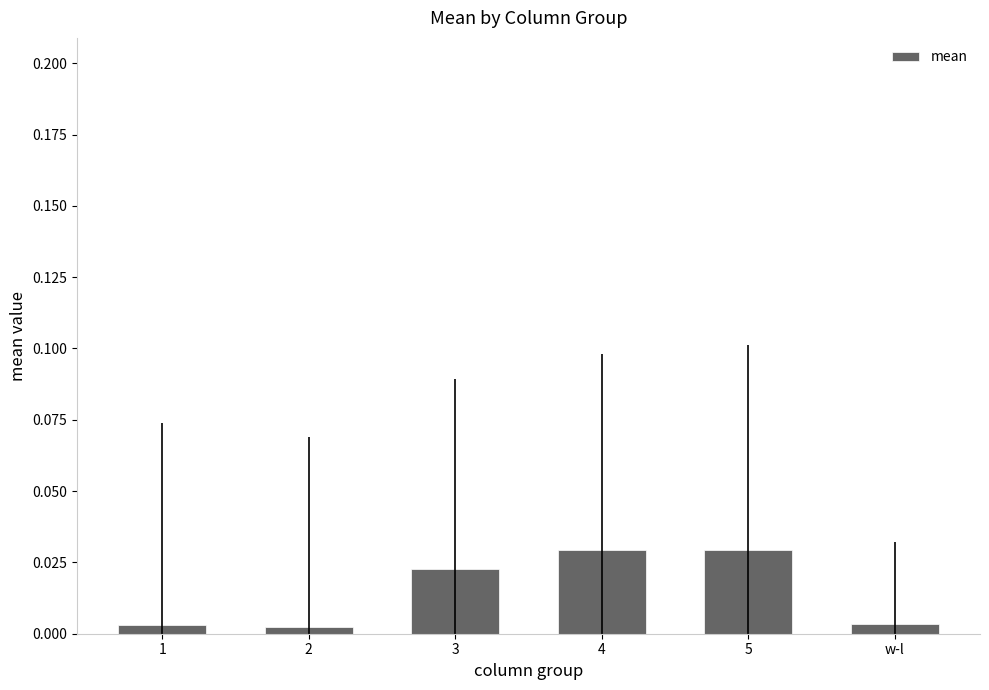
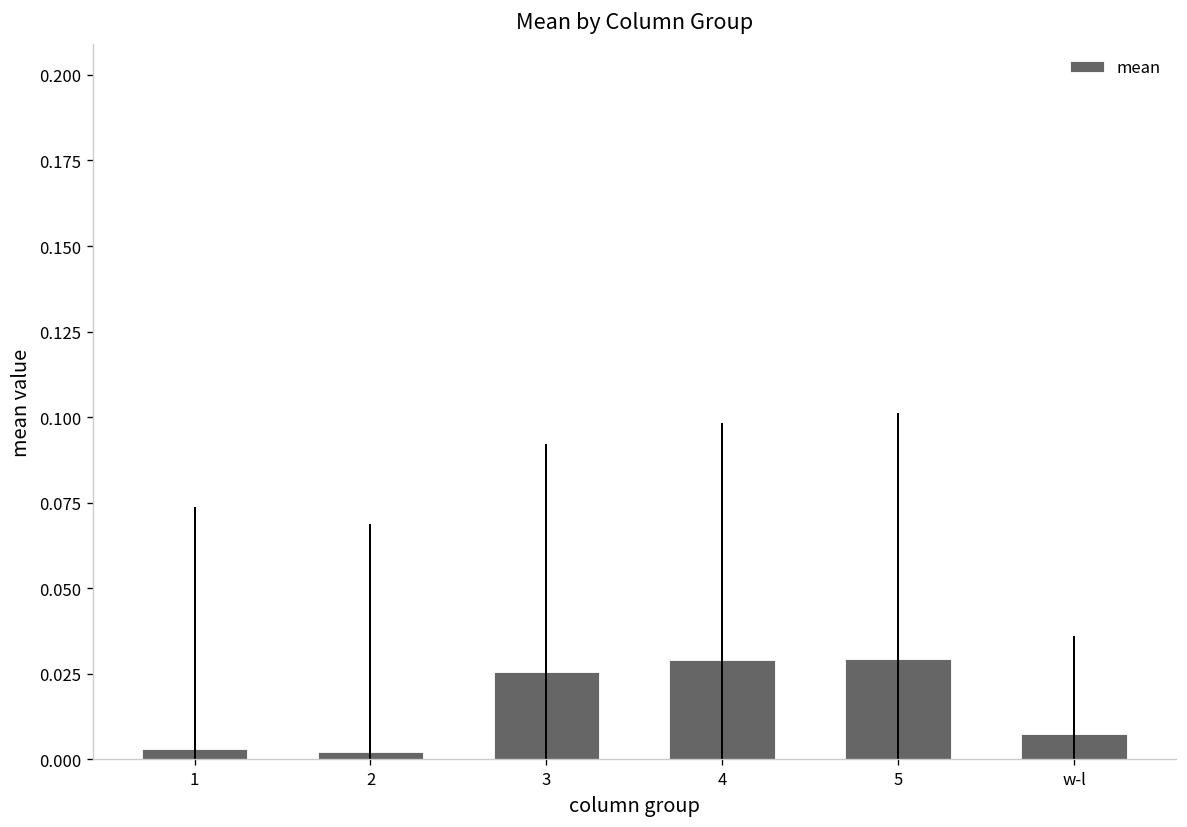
  {
    "1": 0.003,
    "2": 0.002,
-   "3": 0.023,
+   "3": 0.025,
    "4": 0.029,
    "5": 0.029,
-   "w-l": 0.004
+   "w-l": 0.007
  }
